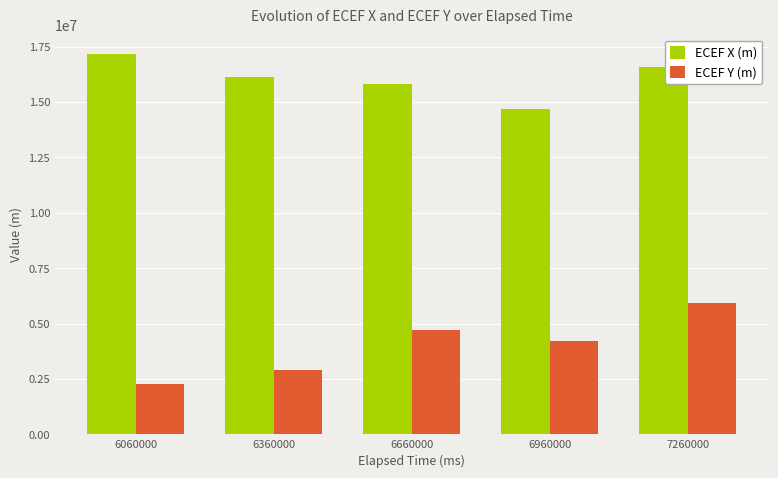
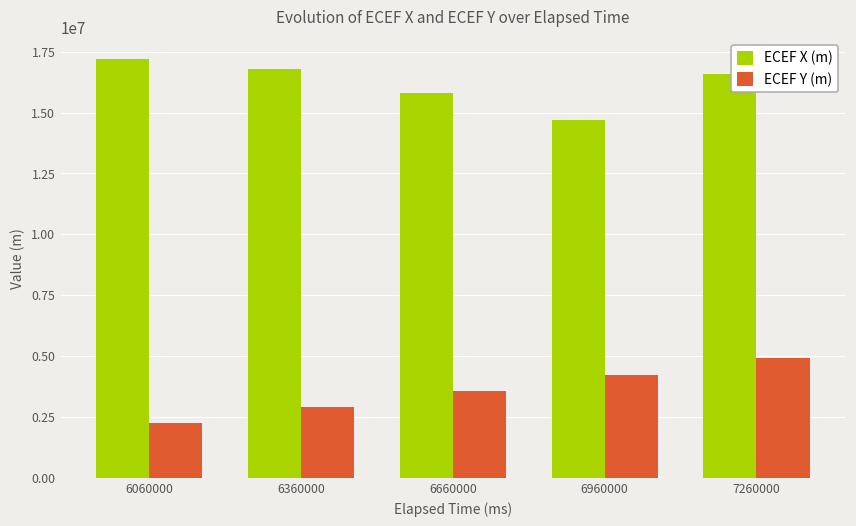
  {
    "ECEF X (m)": {
      "6060000": 17200000,
-     "6360000": 16100000,
+     "6360000": 16800000,
      "6660000": 15800000,
      "6960000": 14700000,
      "7260000": 16600000
    },
    "ECEF Y (m)": {
      "6060000": 2200000,
      "6360000": 2900000,
-     "6660000": 4700000,
+     "6660000": 3600000,
      "6960000": 4200000,
-     "7260000": 5900000
+     "7260000": 4900000
    }
  }
